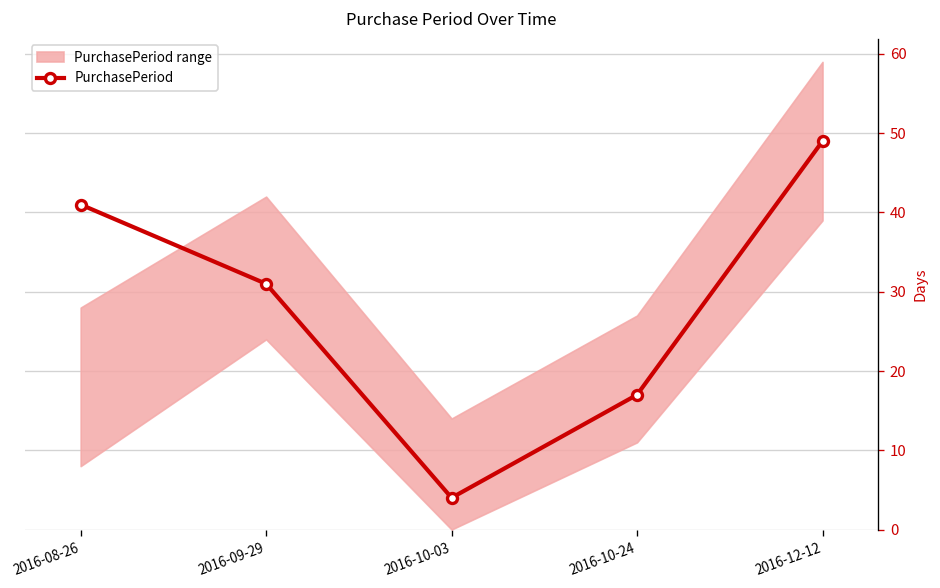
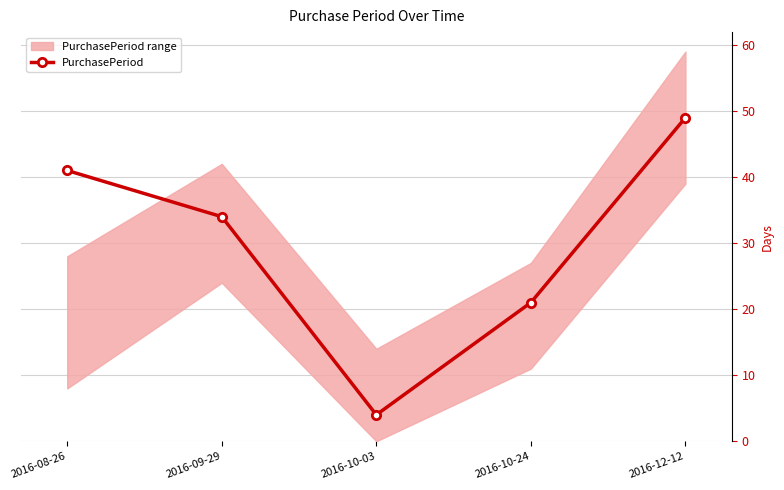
  {
    "PurchasePeriod": {
      "2016-08-26": 41,
-     "2016-09-29": 31,
+     "2016-09-29": 34,
      "2016-10-03": 4,
-     "2016-10-24": 17,
+     "2016-10-24": 21,
      "2016-12-12": 49
    }
  }
